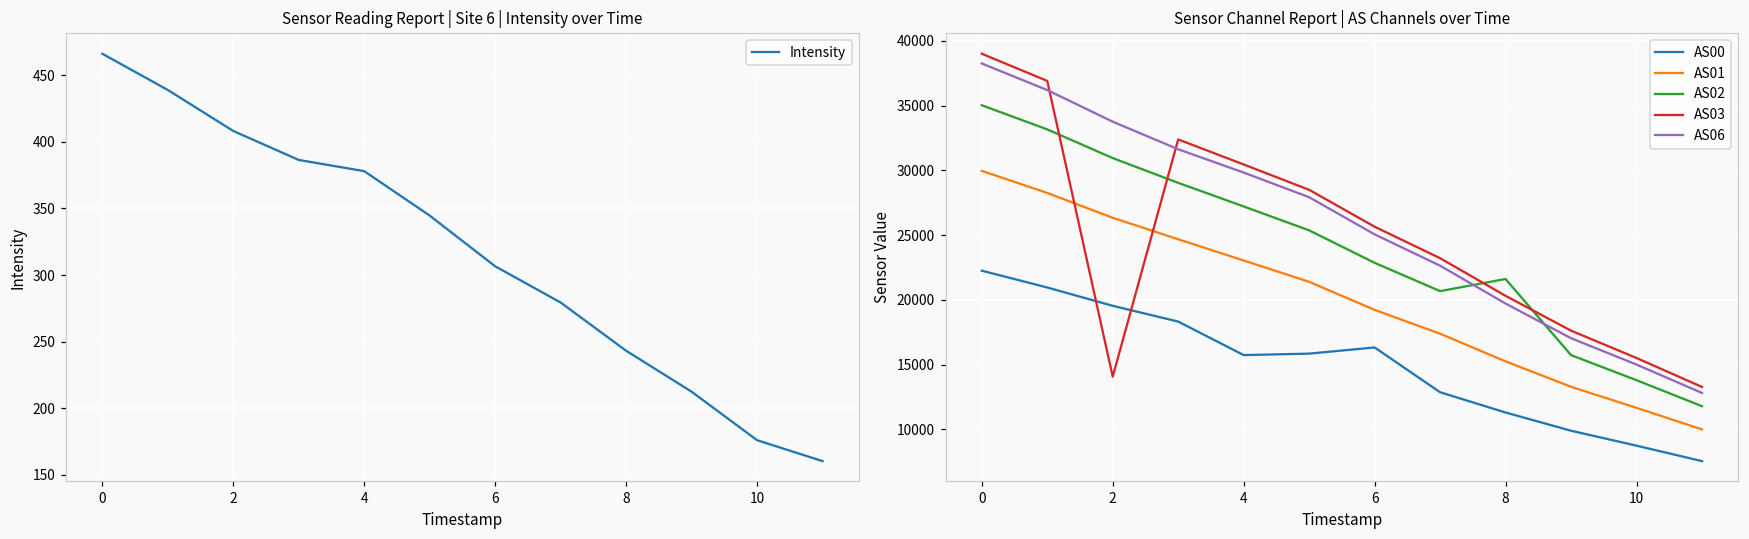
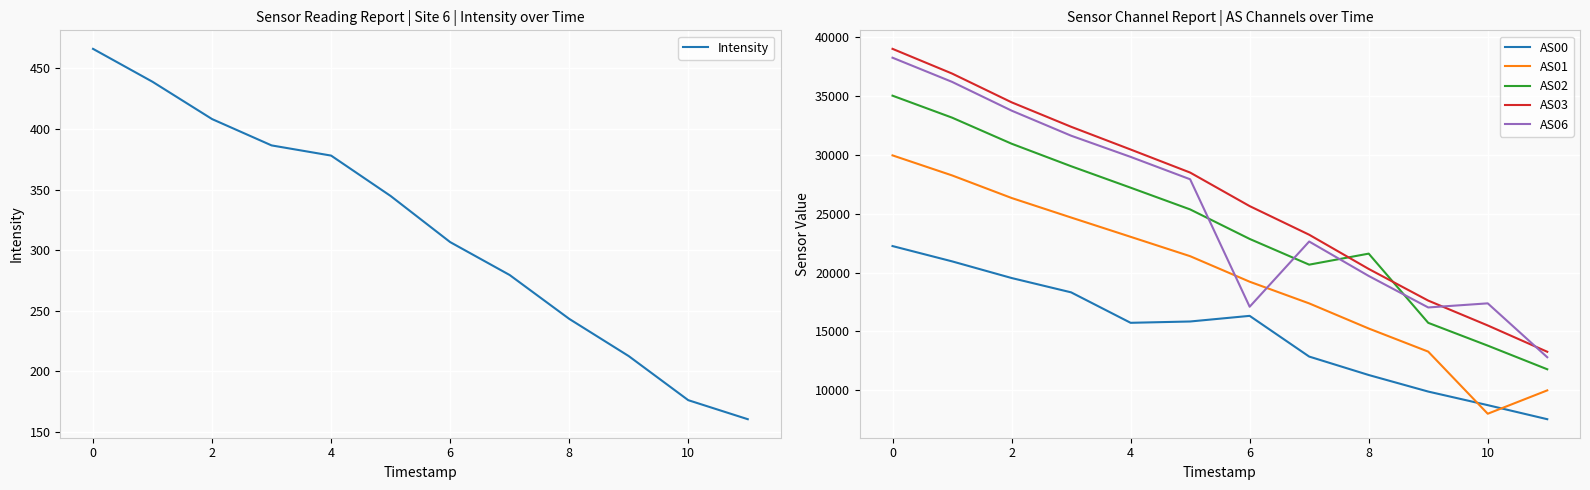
  {
    "Sensor Reading Report | Site 6 | Intensity over Time": {
      "0": 466,
      "2": 408,
      "4": 378,
      "6": 307,
      "8": 243,
      "10": 176
    },
    "Sensor Channel Report | AS Channels over Time": {
      "AS00": {
        "0": 22300,
        "2": 19500,
        "4": 15700,
        "6": 16300,
        "8": 11300,
        "10": 8700
      },
      "AS01": {
        "0": 30000,
        "2": 26300,
        "4": 23000,
        "6": 19200,
        "8": 15300,
-       "10": 11700
+       "10": 8000
      },
      "AS02": {
        "0": 35000,
        "2": 31000,
        "4": 27200,
        "6": 22900,
        "8": 21600,
        "10": 13800
      },
      "AS03": {
        "0": 39000,
-       "2": 14100,
+       "2": 34500,
        "4": 30500,
        "6": 25600,
        "8": 20300,
        "10": 15500
      },
      "AS06": {
        "0": 38300,
        "2": 33800,
        "4": 29800,
-       "6": 25100,
+       "6": 17100,
        "8": 19700,
-       "10": 15000
+       "10": 17400
      }
    }
  }
